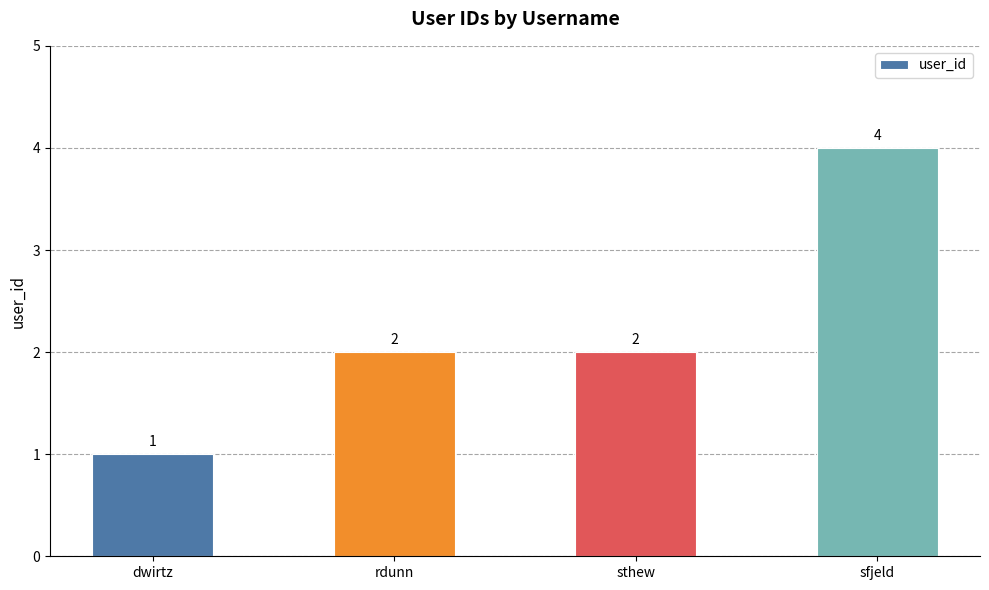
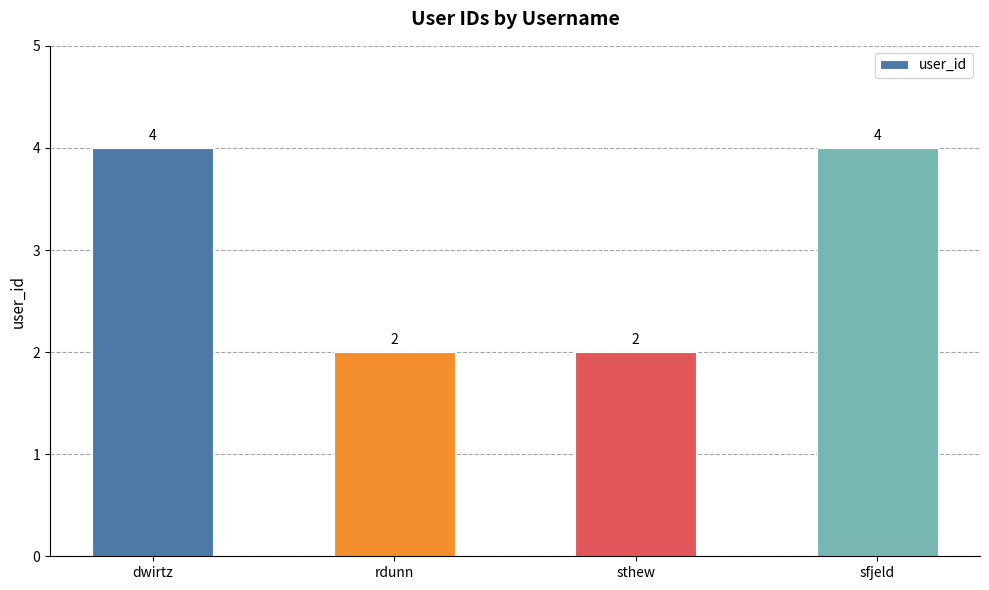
  {
-   "dwirtz": 1,
+   "dwirtz": 4,
    "rdunn": 2,
    "sthew": 2,
    "sfjeld": 4
  }
